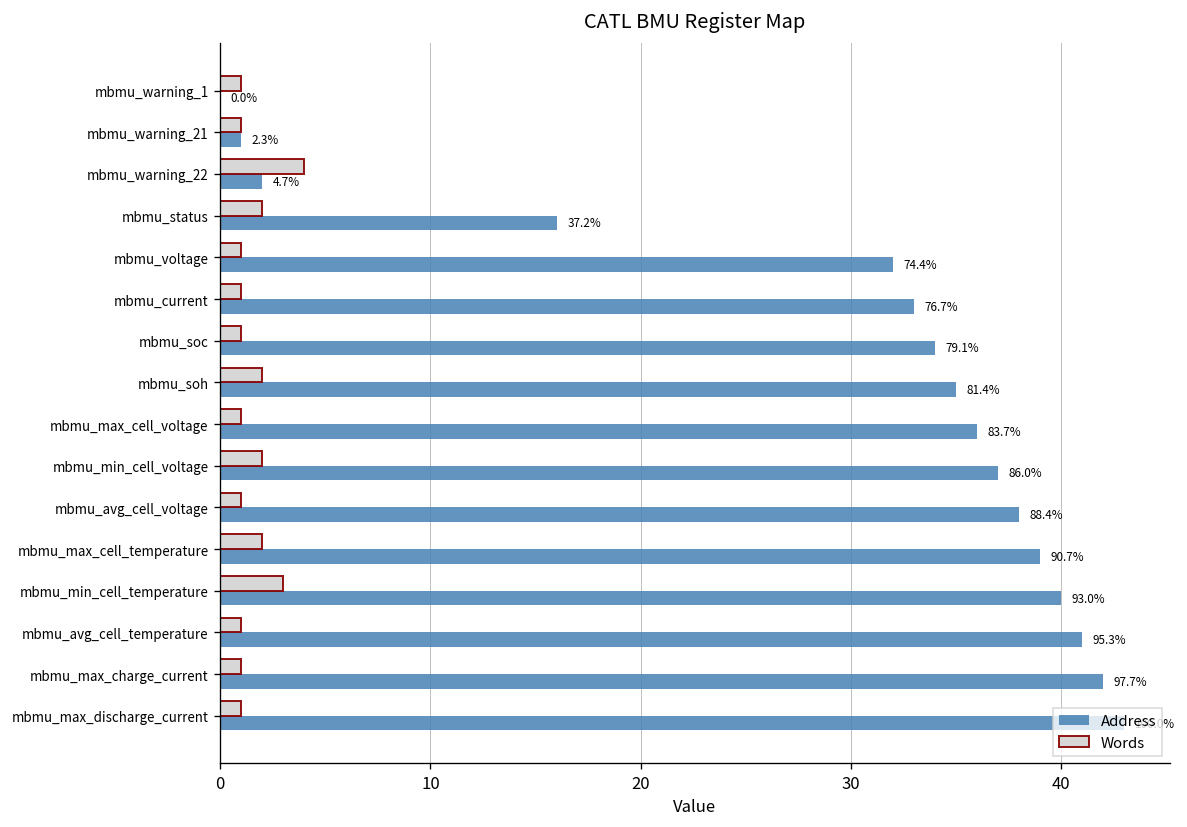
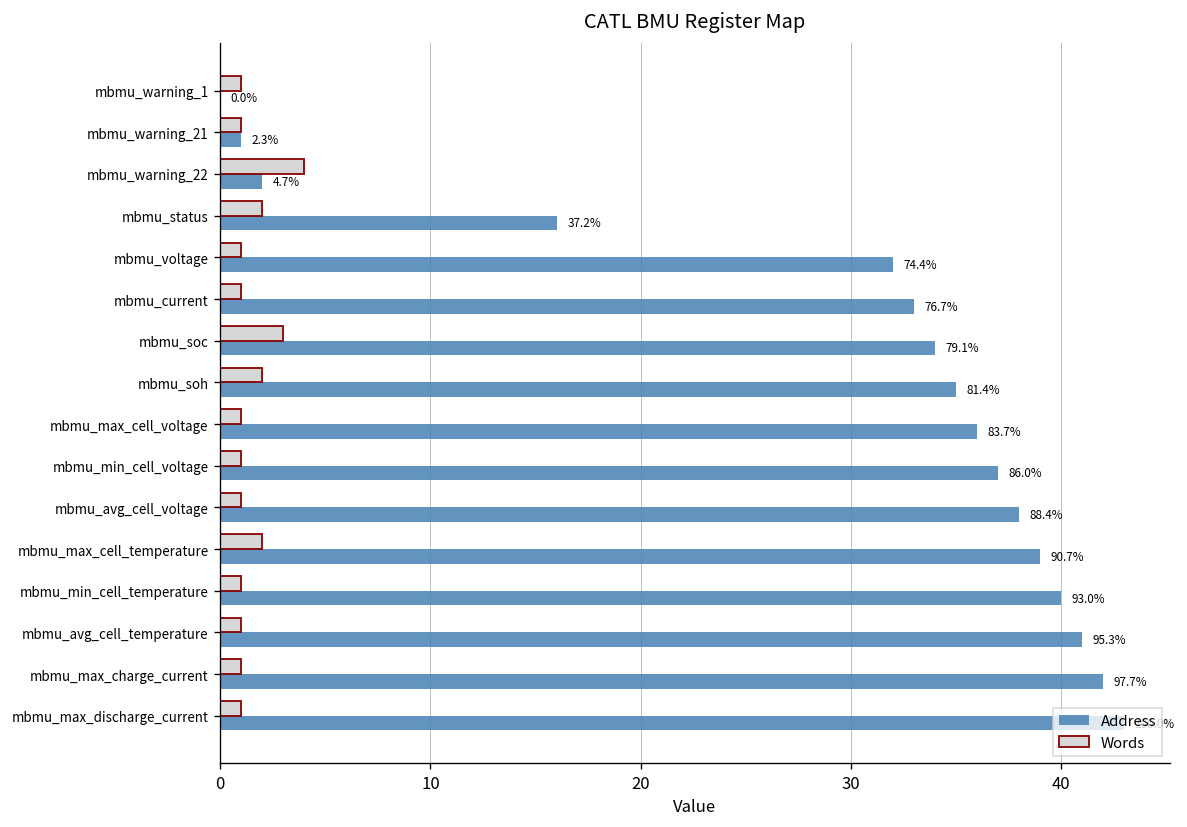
  {
    "Address": {
      "mbmu_warning_1": "0.0%"
    },
    "Words": {
      "mbmu_warning_21": "1",
      "mbmu_status": "2",
      "mbmu_voltage": "1",
      "mbmu_current": "1",
-     "mbmu_soc": "1",
+     "mbmu_soc": "3",
      "mbmu_soh": "2",
      "mbmu_max_cell_voltage": "1",
-     "mbmu_min_cell_voltage": "2",
+     "mbmu_min_cell_voltage": "1",
      "mbmu_avg_cell_voltage": "1",
      "mbmu_max_cell_temperature": "2",
-     "mbmu_min_cell_temperature": "3",
+     "mbmu_min_cell_temperature": "1",
      "mbmu_avg_cell_temperature": "1",
      "mbmu_max_charge_current": "1",
      "mbmu_max_discharge_current": "1"
    }
  }
